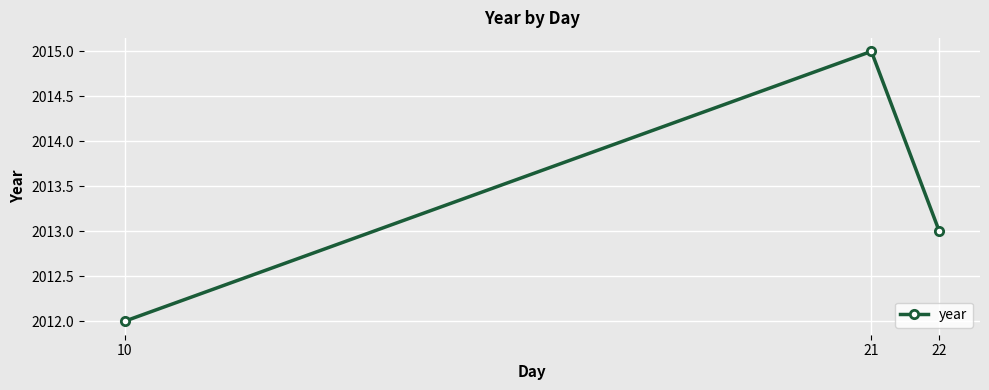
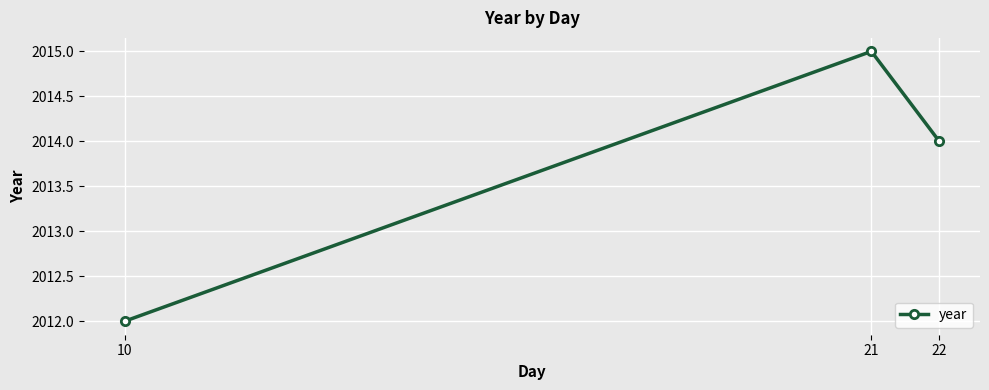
  {
    "10": 2012,
    "21": 2015,
-   "22": 2013
+   "22": 2014
  }
